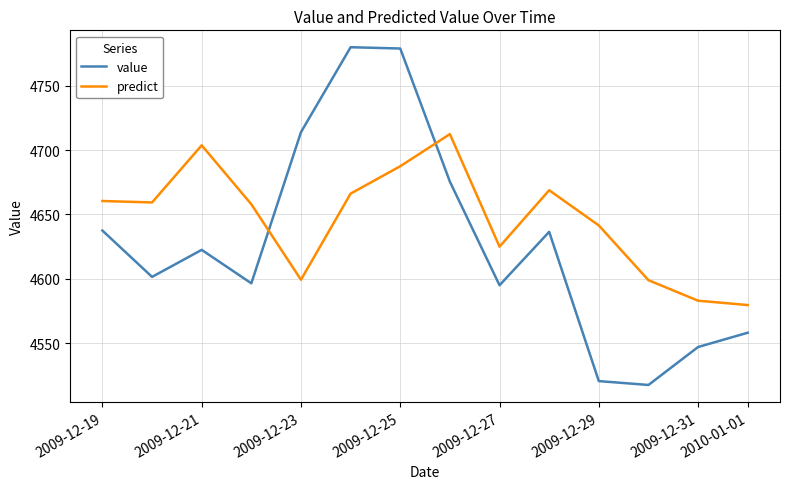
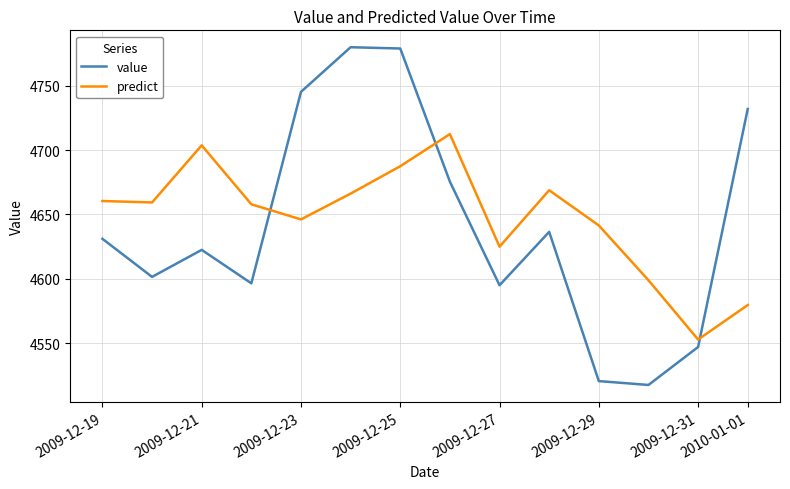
  {
    "value": {
-     "2009-12-19": 4638,
+     "2009-12-19": 4631,
      "2009-12-21": 4623,
-     "2009-12-23": 4714,
+     "2009-12-23": 4745,
      "2009-12-25": 4779,
      "2009-12-27": 4595,
      "2009-12-29": 4521,
      "2009-12-31": 4547,
-     "2010-01-01": 4558
+     "2010-01-01": 4732
    },
    "predict": {
      "2009-12-19": 4660,
      "2009-12-21": 4704,
-     "2009-12-23": 4599,
+     "2009-12-23": 4646,
      "2009-12-25": 4688,
      "2009-12-27": 4625,
      "2009-12-29": 4641,
-     "2009-12-31": 4583,
+     "2009-12-31": 4553,
      "2010-01-01": 4580
    }
  }
